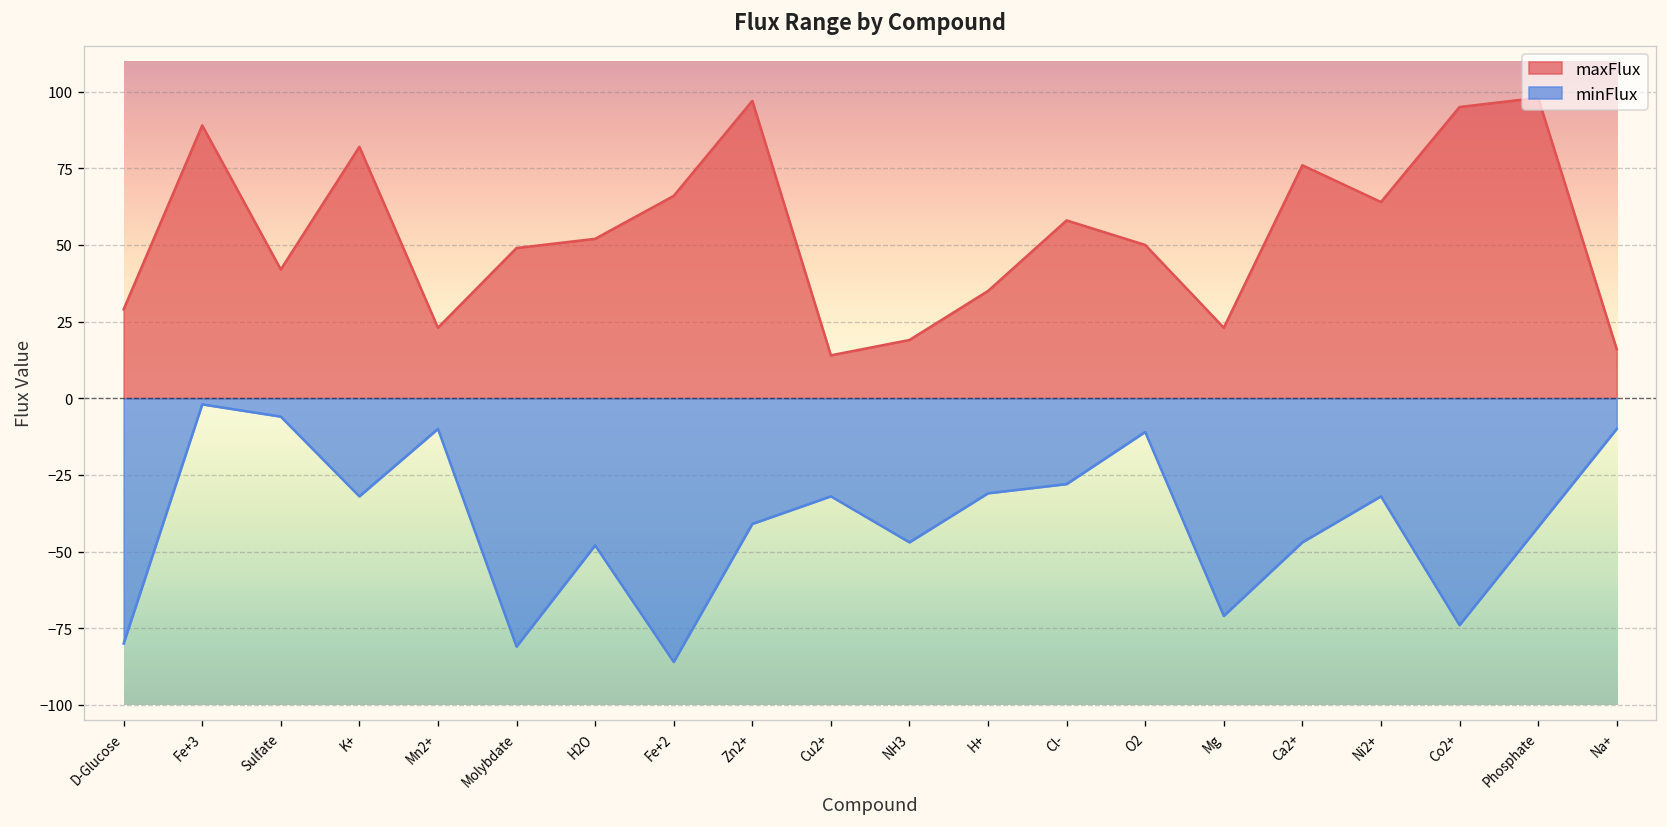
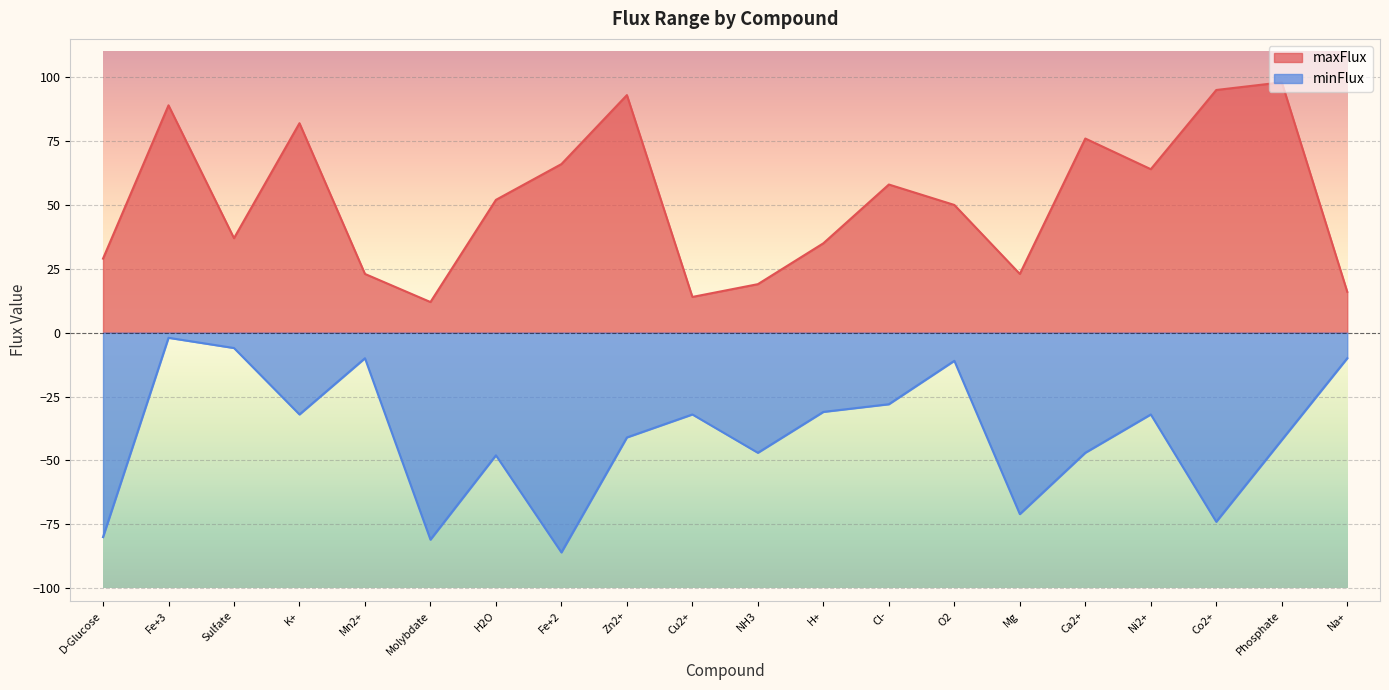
  {
    "maxFlux": {
      "D-Glucose": 29,
      "Fe+3": 89,
-     "Sulfate": 42,
+     "Sulfate": 37,
      "K+": 82,
      "Mn2+": 23,
-     "Molybdate": 49,
+     "Molybdate": 12,
      "H2O": 52,
      "Fe+2": 66,
-     "Zn2+": 97,
+     "Zn2+": 93,
      "Cu2+": 14,
      "NH3": 19,
      "H+": 35,
      "Cl-": 58,
      "O2": 50,
      "Mg": 23,
      "Ca2+": 76,
      "Ni2+": 64,
      "Co2+": 95,
      "Na+": 16
    }
  }
